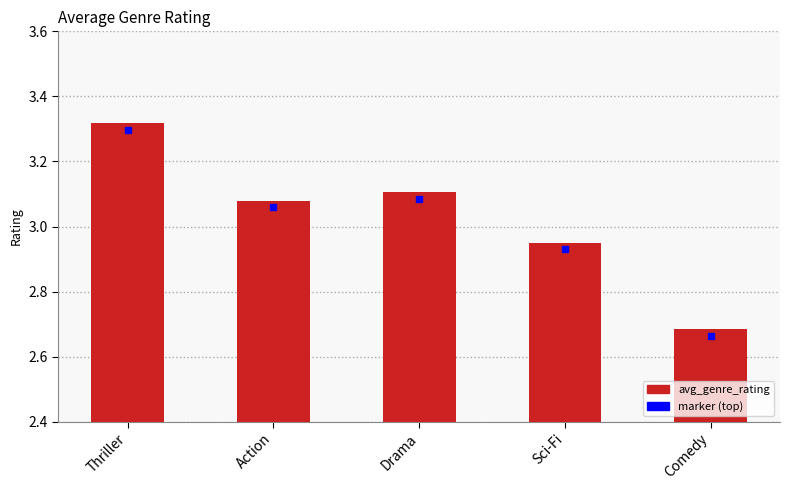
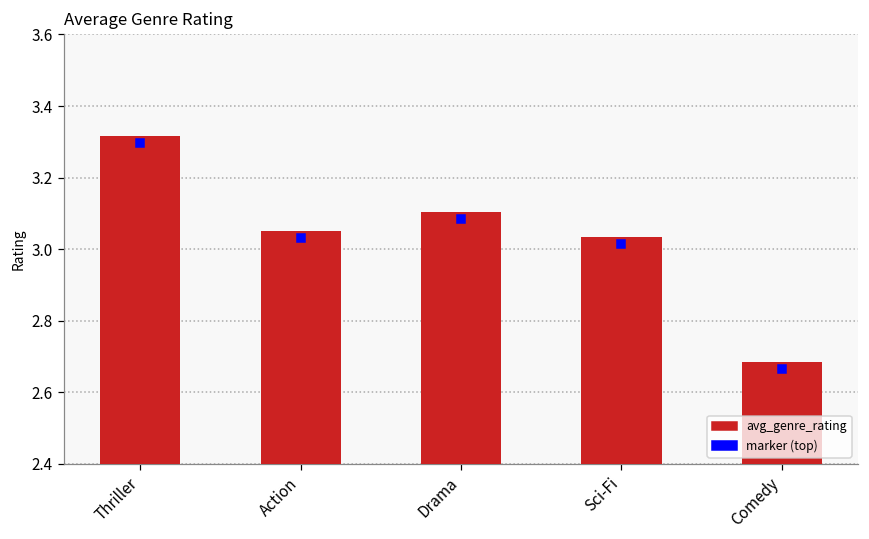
  {
    "avg_genre_rating": {
      "Thriller": 3.32,
-     "Action": 3.08,
+     "Action": 3.05,
      "Drama": 3.10,
-     "Sci-Fi": 2.95,
+     "Sci-Fi": 3.03,
      "Comedy": 2.68
    }
  }
